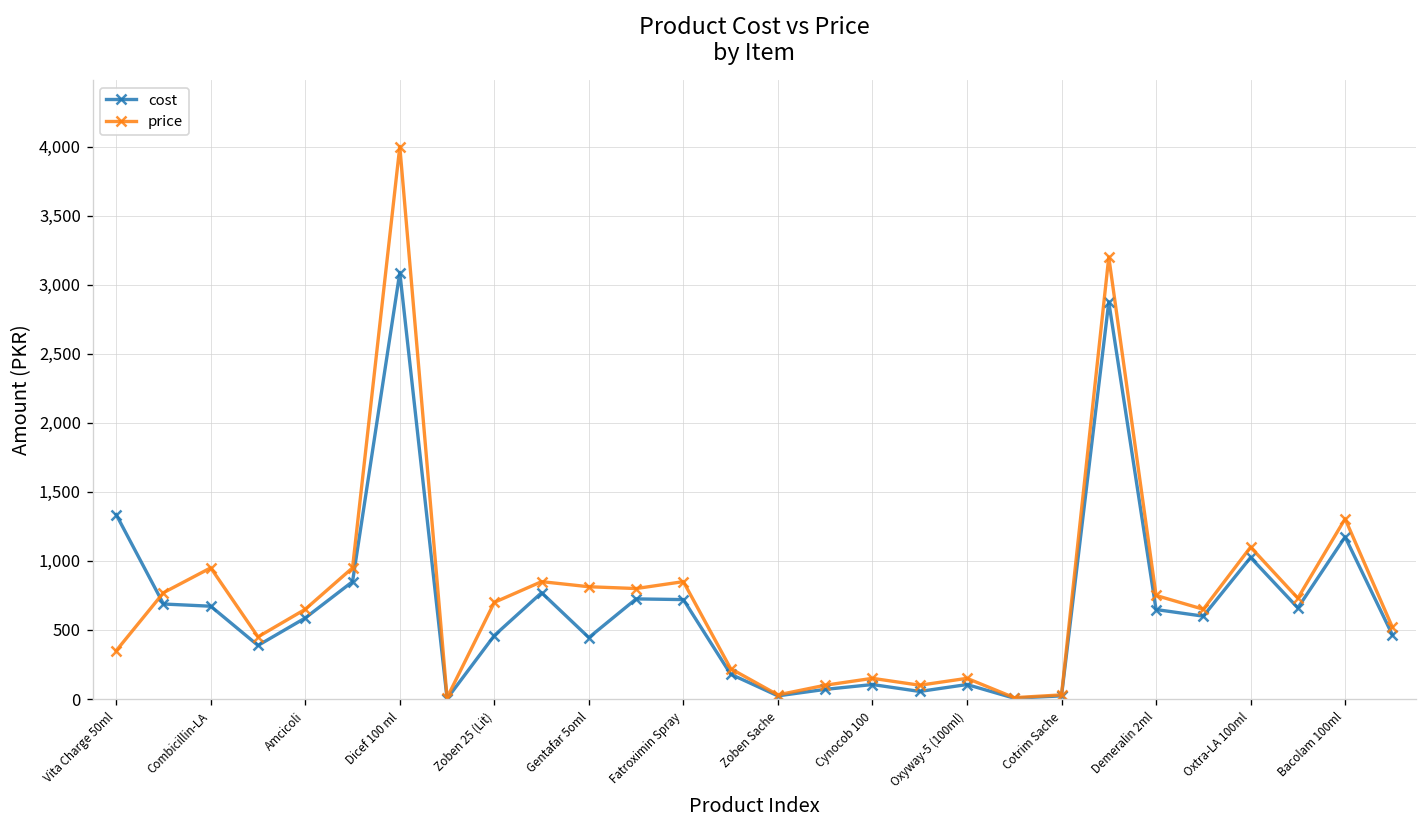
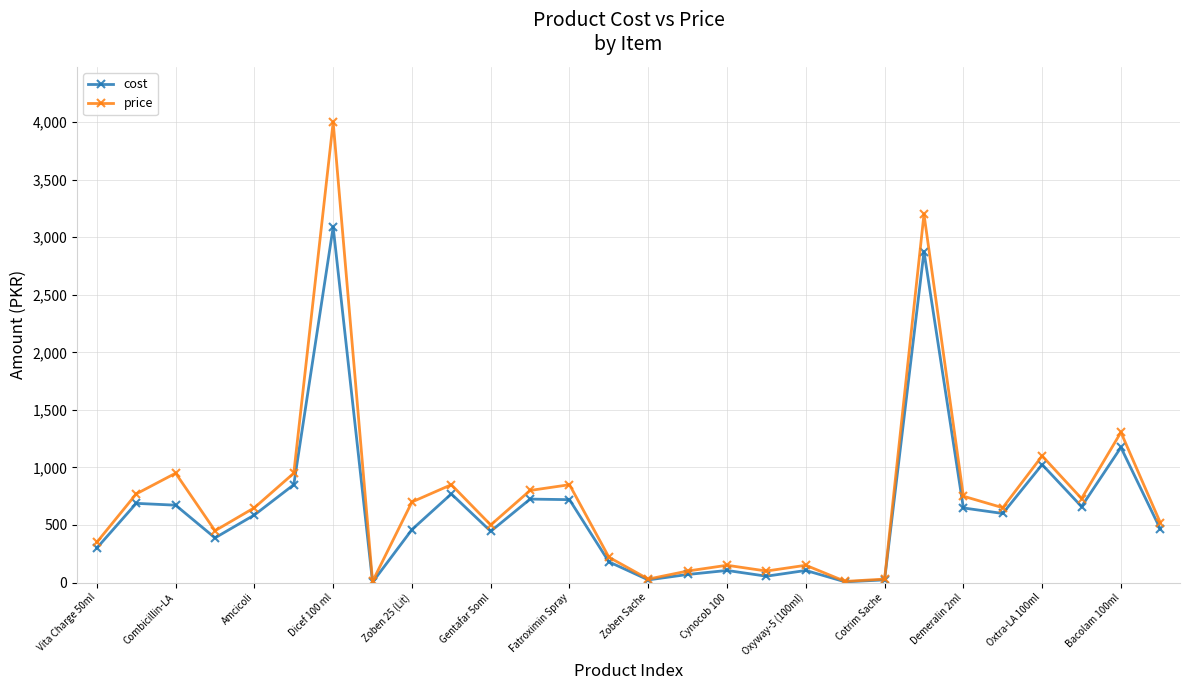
  {
    "cost": {
-     "Vita Charge 50ml": "1,340",
+     "Vita Charge 50ml": "300",
      "Combicillin-LA": "670",
      "Amcicoli": "590",
      "Dicef 100 ml": "3,090",
      "Zoben 25 (Lit)": "460",
      "Gentafar 5oml": "450",
      "Fatroximin Spray": "720",
      "Cynocob 100": "110",
      "Oxyway-5 (100ml)": "110",
      "Demeralin 2ml": "650",
      "Oxtra-LA 100ml": "1,030",
      "Bacolam 100ml": "1,170"
    },
    "price": {
      "Vita Charge 50ml": "350",
      "Combicillin-LA": "950",
      "Amcicoli": "650",
      "Dicef 100 ml": "4,000",
      "Zoben 25 (Lit)": "700",
-     "Gentafar 5oml": "810",
+     "Gentafar 5oml": "500",
      "Fatroximin Spray": "850",
      "Cynocob 100": "150",
      "Oxyway-5 (100ml)": "150",
      "Demeralin 2ml": "750",
      "Oxtra-LA 100ml": "1,100",
      "Bacolam 100ml": "1,310"
    }
  }
